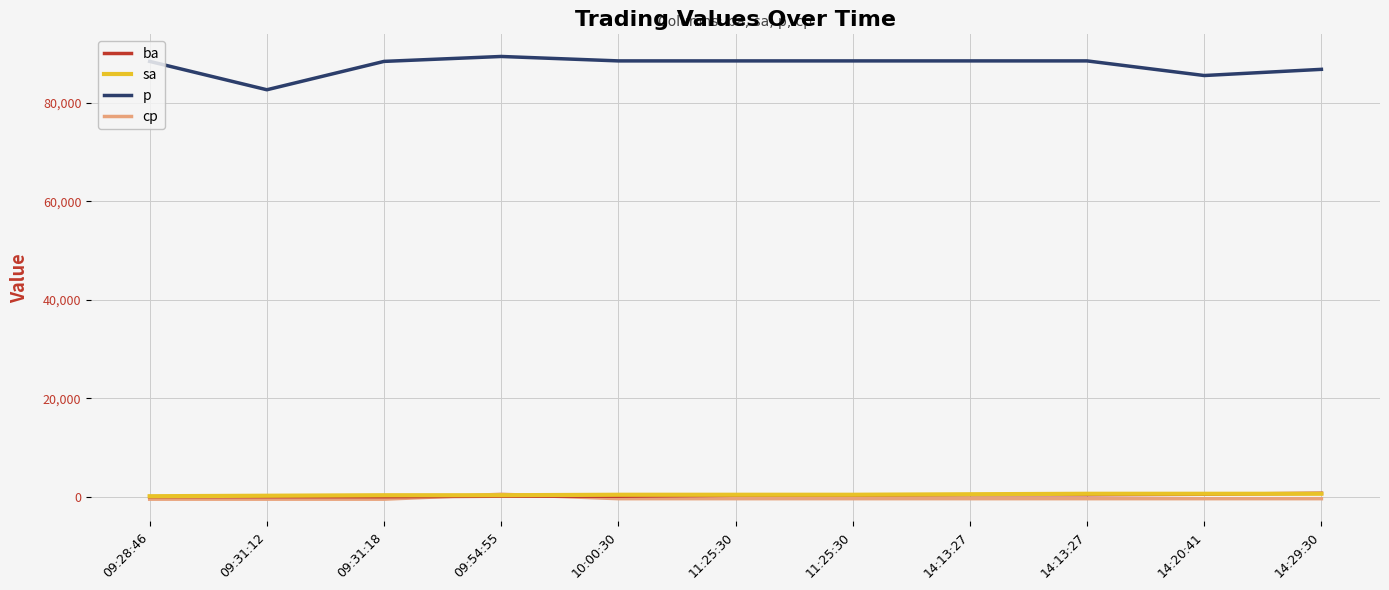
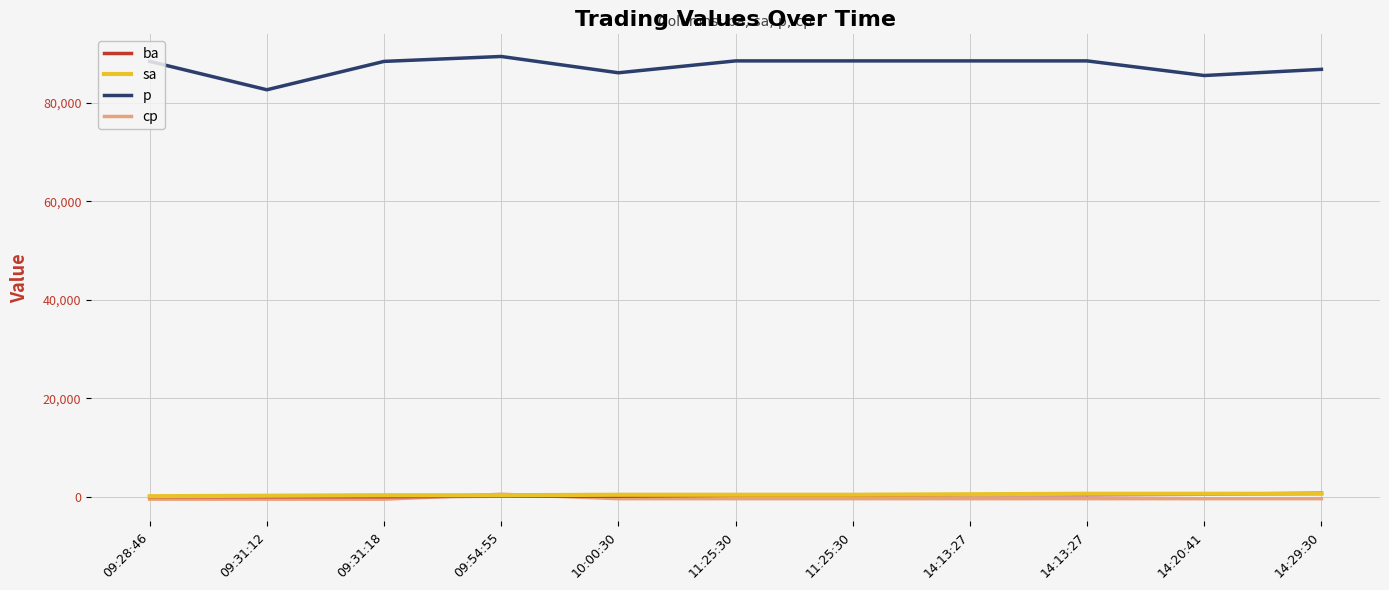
  {
    "p": {
      "09:31:12": "83,000",
      "09:31:18": "88,000",
      "09:54:55": "89,000",
-     "10:00:30": "89,000",
+     "10:00:30": "86,000",
      "14:20:41": "86,000",
      "14:29:30": "87,000"
    },
    "cp": {
      "14:20:41": "0",
      "14:29:30": "0"
    }
  }
